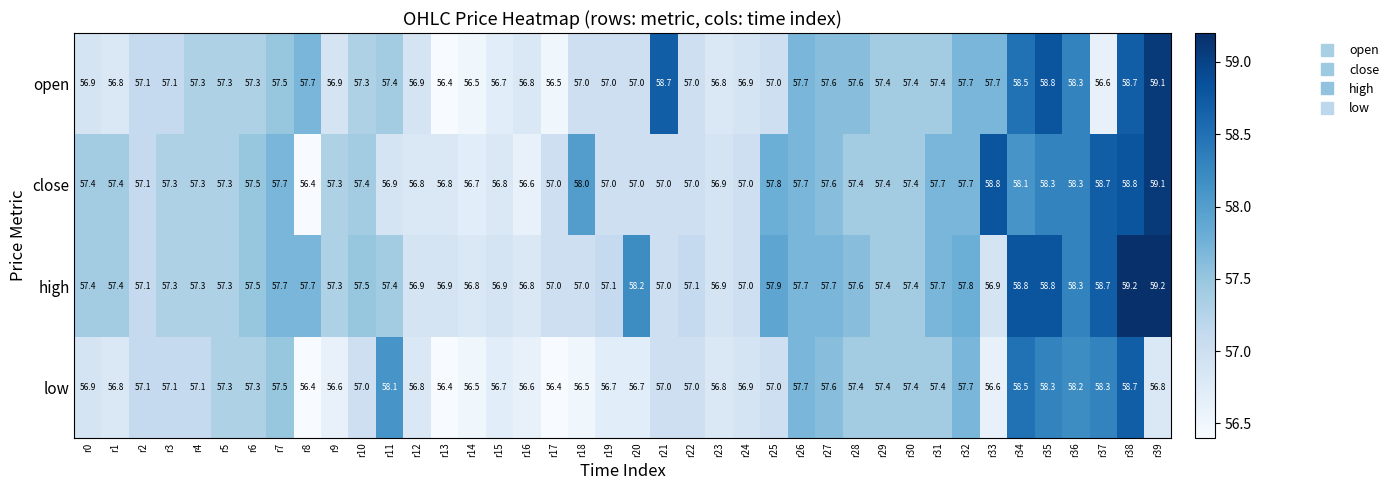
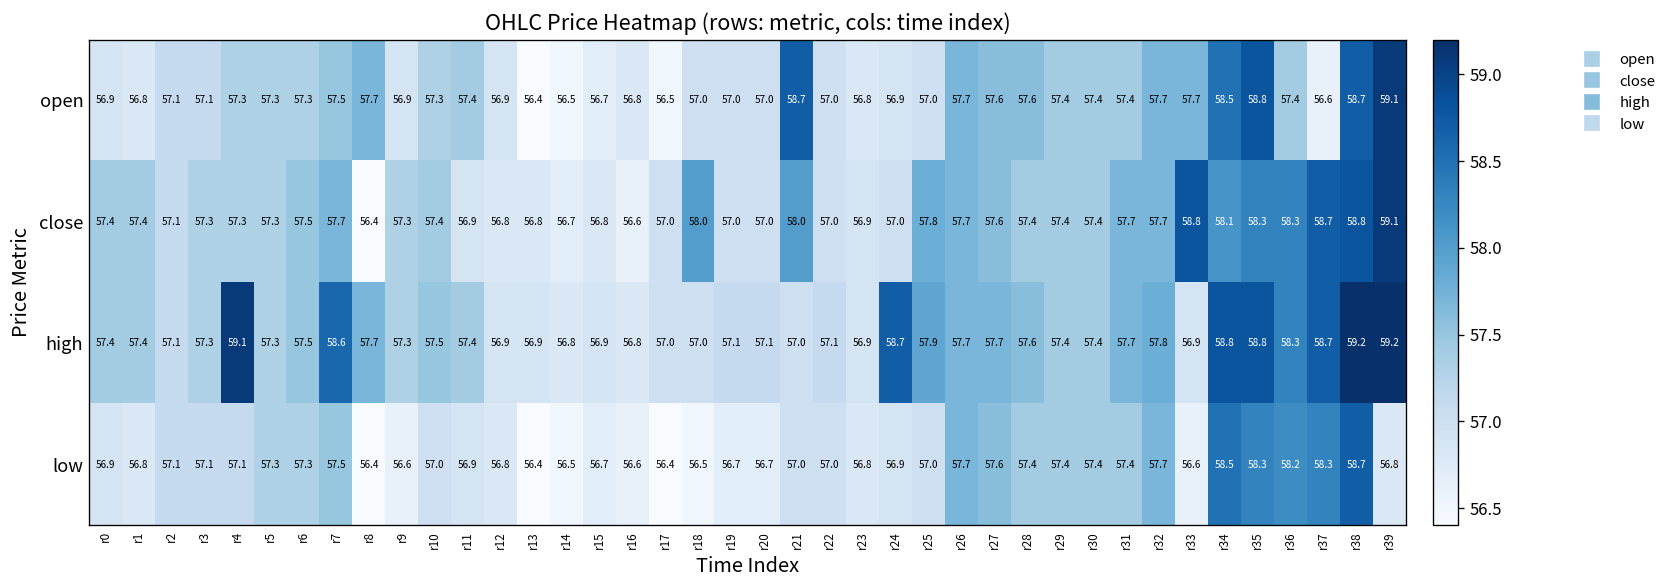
  {
    "open": {
      "r0": 56.9,
      "r1": 56.8,
      "r2": 57.1,
      "r3": 57.1,
      "r4": 57.3,
      "r5": 57.3,
      "r6": 57.3,
      "r7": 57.5,
      "r8": 57.7,
      "r9": 56.9,
      "r10": 57.3,
      "r11": 57.4,
      "r12": 56.9,
      "r13": 56.4,
      "r14": 56.5,
      "r15": 56.7,
      "r16": 56.8,
      "r17": 56.5,
      "r18": 57.0,
      "r19": 57.0,
      "r20": 57.0,
      "r21": 58.7,
      "r22": 57.0,
      "r23": 56.8,
      "r24": 56.9,
      "r25": 57.0,
      "r26": 57.7,
      "r27": 57.6,
      "r28": 57.6,
      "r29": 57.4,
      "r30": 57.4,
      "r31": 57.4,
      "r32": 57.7,
      "r33": 57.7,
      "r34": 58.5,
      "r35": 58.8,
-     "r36": 58.3,
+     "r36": 57.4,
      "r37": 56.6,
      "r38": 58.7,
      "r39": 59.1
    },
    "close": {
      "r0": 57.4,
      "r1": 57.4,
      "r2": 57.1,
      "r3": 57.3,
      "r4": 57.3,
      "r5": 57.3,
      "r6": 57.5,
      "r7": 57.7,
      "r8": 56.4,
      "r9": 57.3,
      "r10": 57.4,
      "r11": 56.9,
      "r12": 56.8,
      "r13": 56.8,
      "r14": 56.7,
      "r15": 56.8,
      "r16": 56.6,
      "r17": 57.0,
      "r18": 58.0,
      "r19": 57.0,
      "r20": 57.0,
-     "r21": 57.0,
+     "r21": 58.0,
      "r22": 57.0,
      "r23": 56.9,
      "r24": 57.0,
      "r25": 57.8,
      "r26": 57.7,
      "r27": 57.6,
      "r28": 57.4,
      "r29": 57.4,
      "r30": 57.4,
      "r31": 57.7,
      "r32": 57.7,
      "r33": 58.8,
      "r34": 58.1,
      "r35": 58.3,
      "r36": 58.3,
      "r37": 58.7,
      "r38": 58.8,
      "r39": 59.1
    },
    "high": {
      "r0": 57.4,
      "r1": 57.4,
      "r2": 57.1,
      "r3": 57.3,
-     "r4": 57.3,
+     "r4": 59.1,
      "r5": 57.3,
      "r6": 57.5,
-     "r7": 57.7,
+     "r7": 58.6,
      "r8": 57.7,
      "r9": 57.3,
      "r10": 57.5,
      "r11": 57.4,
      "r12": 56.9,
      "r13": 56.9,
      "r14": 56.8,
      "r15": 56.9,
      "r16": 56.8,
      "r17": 57.0,
      "r18": 57.0,
      "r19": 57.1,
-     "r20": 58.2,
+     "r20": 57.1,
      "r21": 57.0,
      "r22": 57.1,
      "r23": 56.9,
-     "r24": 57.0,
+     "r24": 58.7,
      "r25": 57.9,
      "r26": 57.7,
      "r27": 57.7,
      "r28": 57.6,
      "r29": 57.4,
      "r30": 57.4,
      "r31": 57.7,
      "r32": 57.8,
      "r33": 56.9,
      "r34": 58.8,
      "r35": 58.8,
      "r36": 58.3,
      "r37": 58.7,
      "r38": 59.2,
      "r39": 59.2
    },
    "low": {
      "r0": 56.9,
      "r1": 56.8,
      "r2": 57.1,
      "r3": 57.1,
      "r4": 57.1,
      "r5": 57.3,
      "r6": 57.3,
      "r7": 57.5,
      "r8": 56.4,
      "r9": 56.6,
      "r10": 57.0,
-     "r11": 58.1,
+     "r11": 56.9,
      "r12": 56.8,
      "r13": 56.4,
      "r14": 56.5,
      "r15": 56.7,
      "r16": 56.6,
      "r17": 56.4,
      "r18": 56.5,
      "r19": 56.7,
      "r20": 56.7,
      "r21": 57.0,
      "r22": 57.0,
      "r23": 56.8,
      "r24": 56.9,
      "r25": 57.0,
      "r26": 57.7,
      "r27": 57.6,
      "r28": 57.4,
      "r29": 57.4,
      "r30": 57.4,
      "r31": 57.4,
      "r32": 57.7,
      "r33": 56.6,
      "r34": 58.5,
      "r35": 58.3,
      "r36": 58.2,
      "r37": 58.3,
      "r38": 58.7,
      "r39": 56.8
    }
  }
